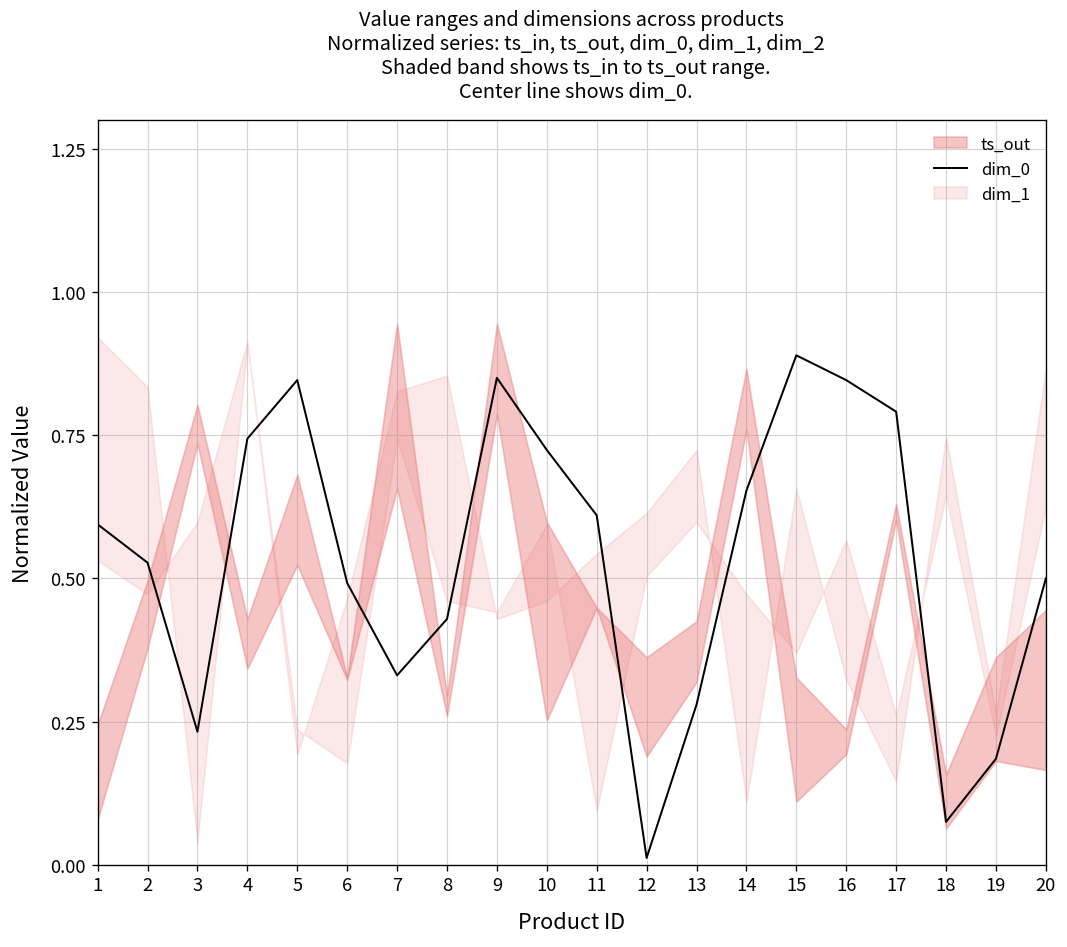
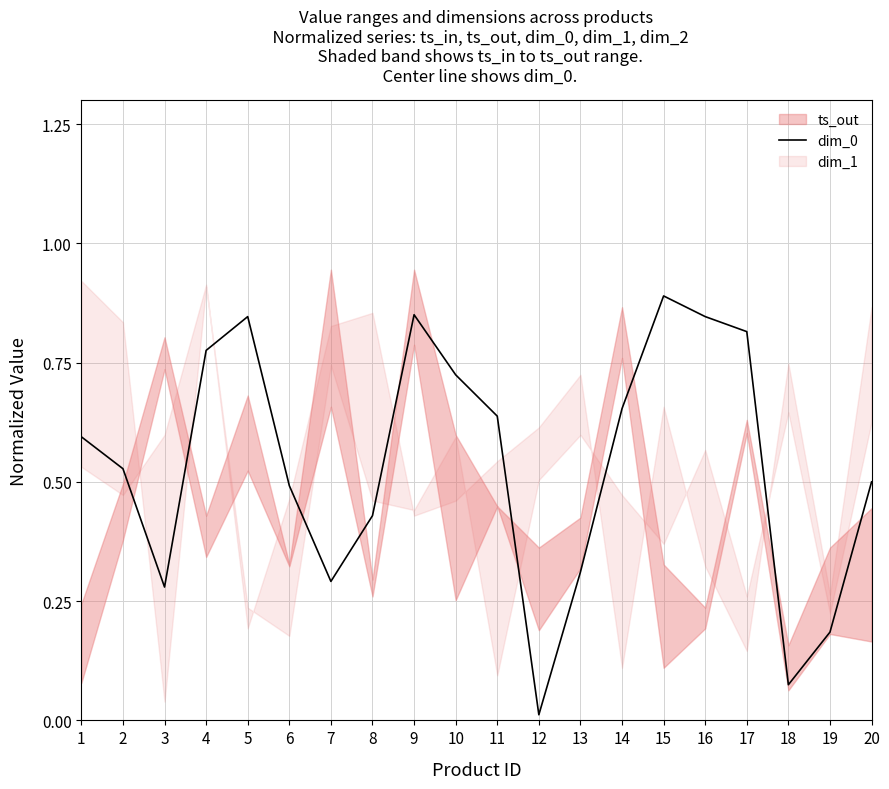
  {
    "dim_0": {
      "1": 0.59,
      "2": 0.53,
-     "3": 0.23,
-     "4": 0.74,
+     "3": 0.28,
+     "4": 0.78,
      "5": 0.85,
      "6": 0.49,
-     "7": 0.33,
+     "7": 0.29,
      "8": 0.43,
      "9": 0.85,
      "10": 0.72,
-     "11": 0.61,
+     "11": 0.64,
      "12": 0.01,
-     "13": 0.28,
+     "13": 0.31,
      "14": 0.65,
      "15": 0.89,
      "16": 0.85,
-     "17": 0.79,
+     "17": 0.81,
      "18": 0.07,
      "19": 0.19,
      "20": 0.50
    }
  }
